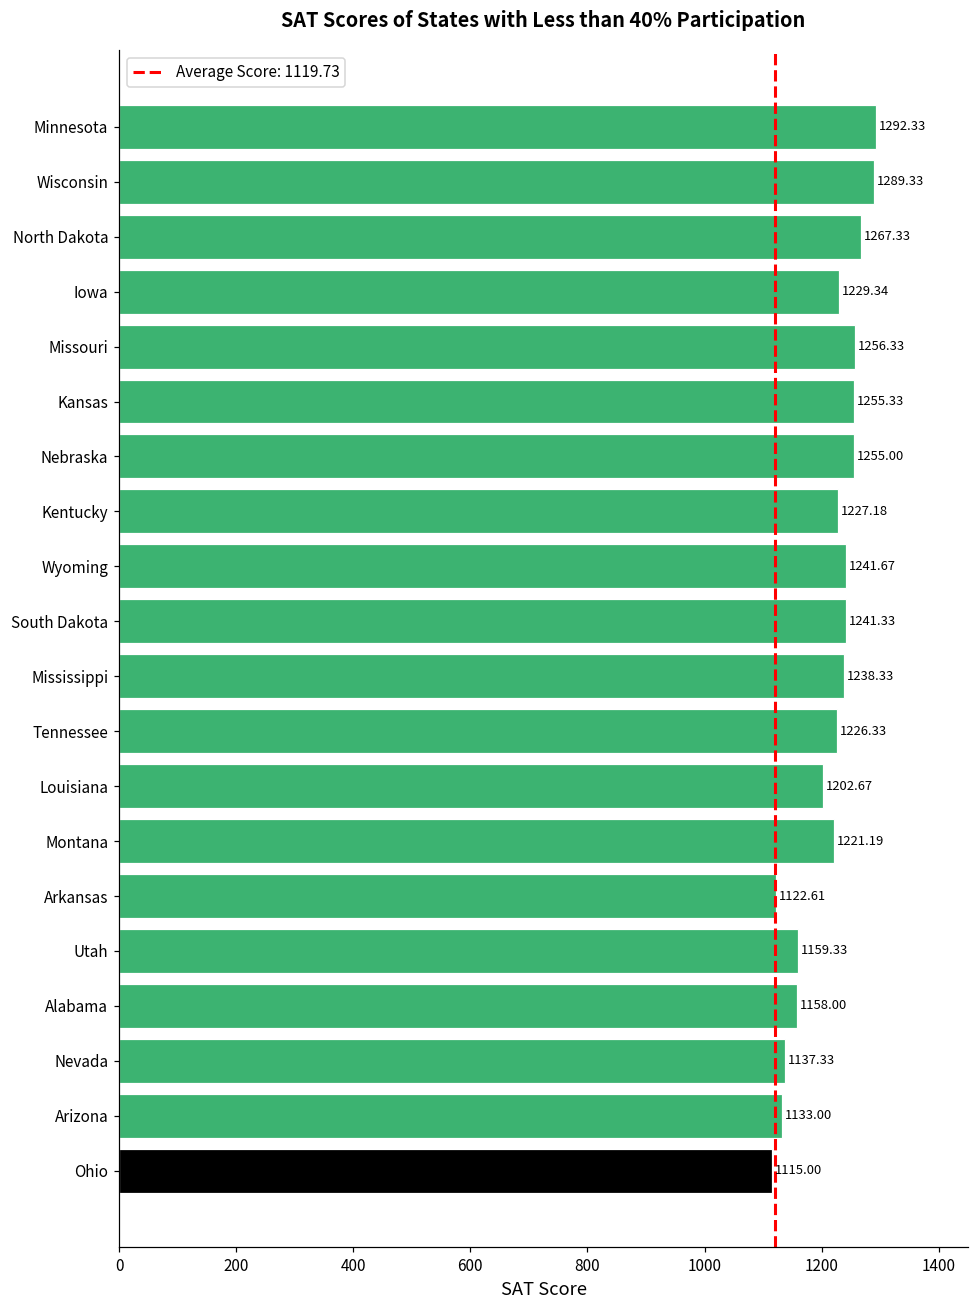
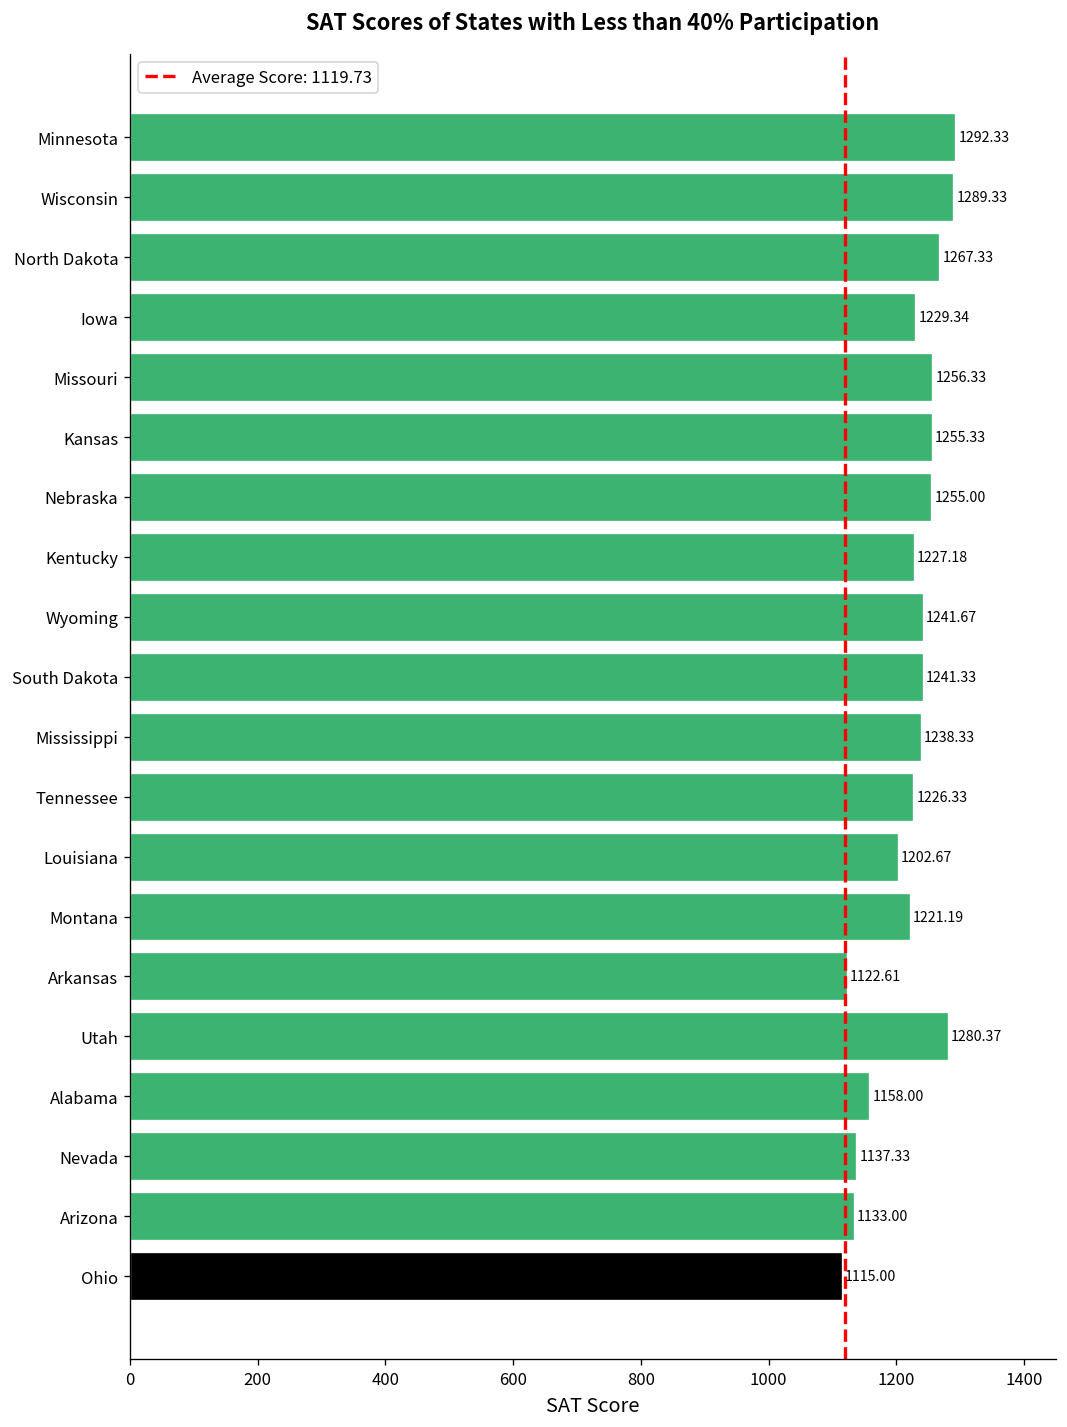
  {
    "Minnesota": 1292.33,
    "Wisconsin": 1289.33,
    "North Dakota": 1267.33,
    "Iowa": 1229.34,
    "Missouri": 1256.33,
    "Kansas": 1255.33,
    "Nebraska": 1255.00,
    "Kentucky": 1227.18,
    "Wyoming": 1241.67,
    "South Dakota": 1241.33,
    "Mississippi": 1238.33,
    "Tennessee": 1226.33,
    "Louisiana": 1202.67,
    "Montana": 1221.19,
    "Arkansas": 1122.61,
-   "Utah": 1159.33,
+   "Utah": 1280.37,
    "Alabama": 1158.00,
    "Nevada": 1137.33,
    "Arizona": 1133.00,
    "Ohio": 1115.00
  }
